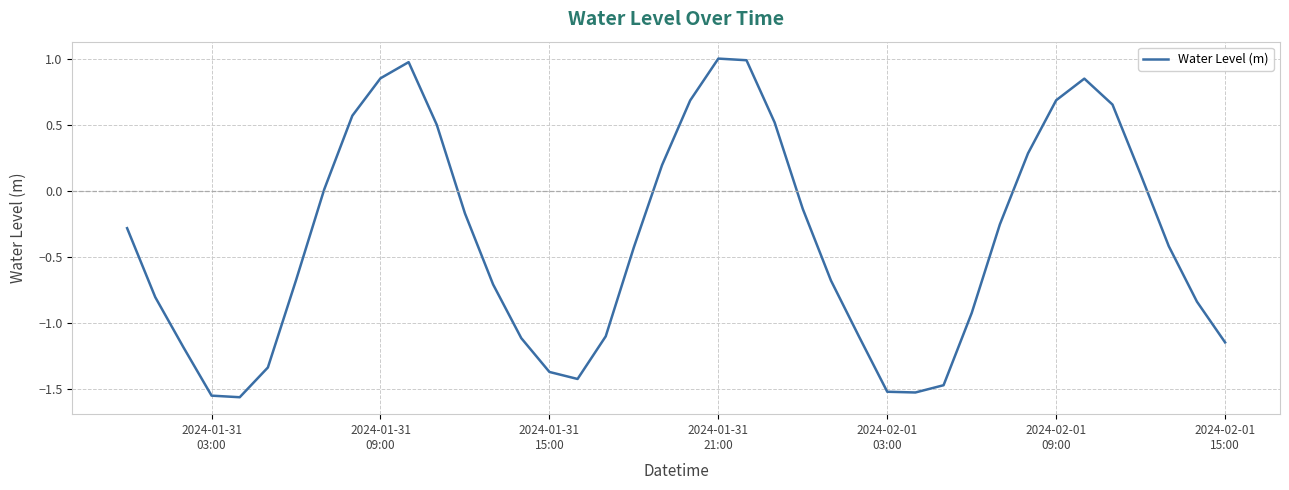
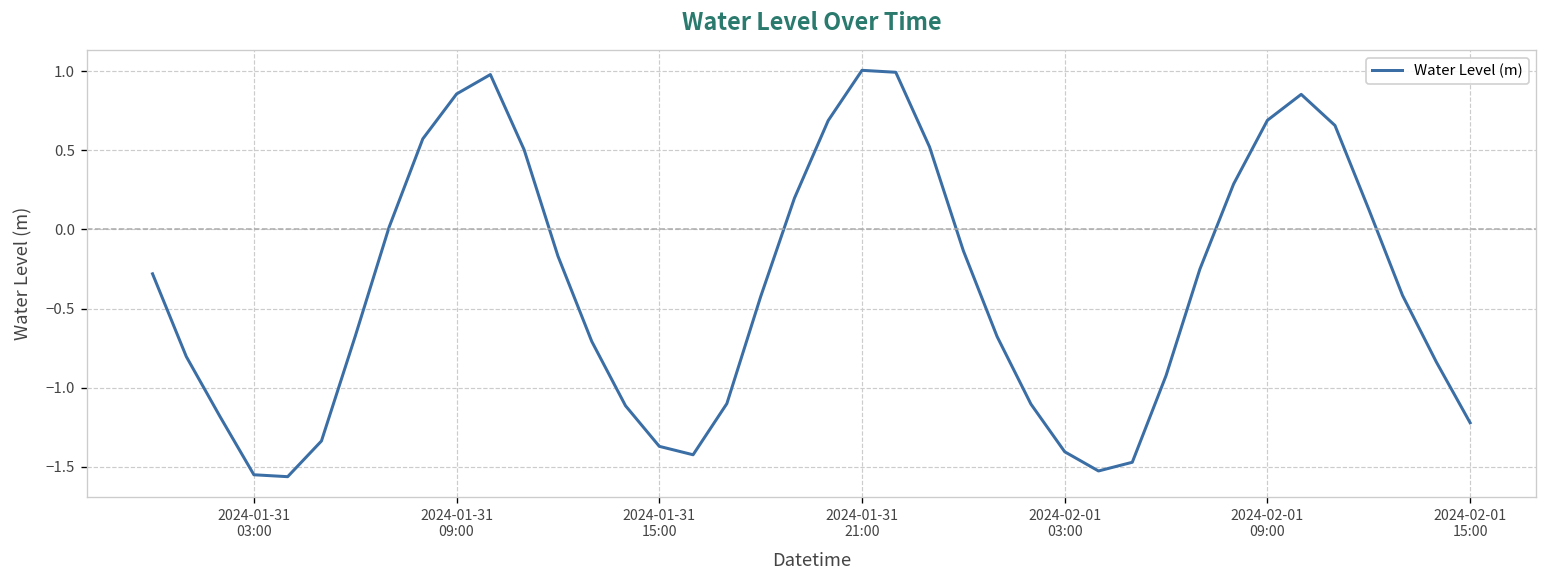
  {
    "2024-01-31 03:00": -1.55,
    "2024-01-31 09:00": 0.86,
    "2024-01-31 15:00": -1.37,
    "2024-01-31 21:00": 1.01,
-   "2024-02-01 03:00": -1.52,
+   "2024-02-01 03:00": -1.40,
    "2024-02-01 09:00": 0.69,
-   "2024-02-01 15:00": -1.15
+   "2024-02-01 15:00": -1.22
  }
